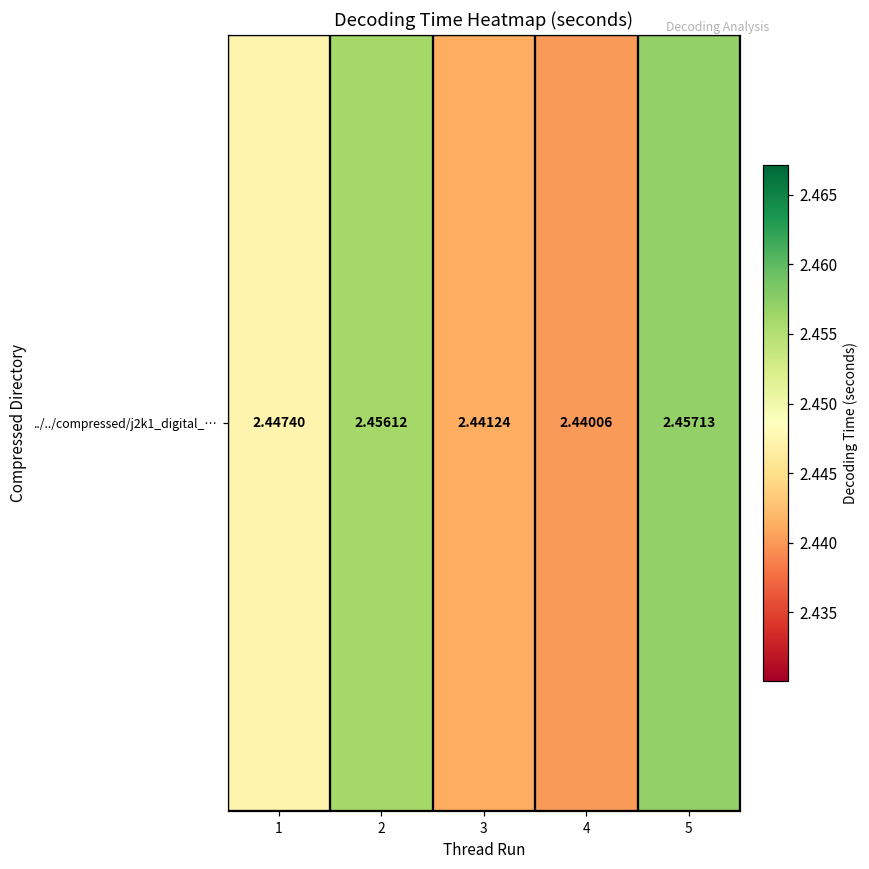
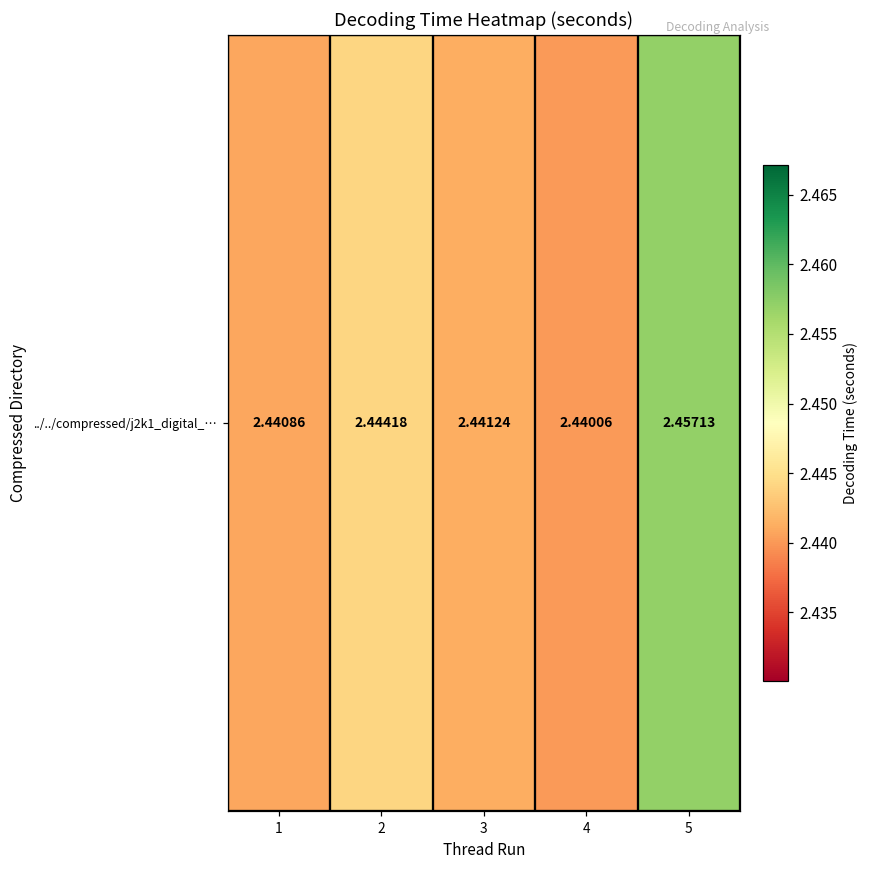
  {
    "../../compressed/j2k1_digital_…": {
-     "1": 2.44740,
-     "2": 2.45612,
+     "1": 2.44086,
+     "2": 2.44418,
      "3": 2.44124,
      "4": 2.44006,
      "5": 2.45713
    }
  }
